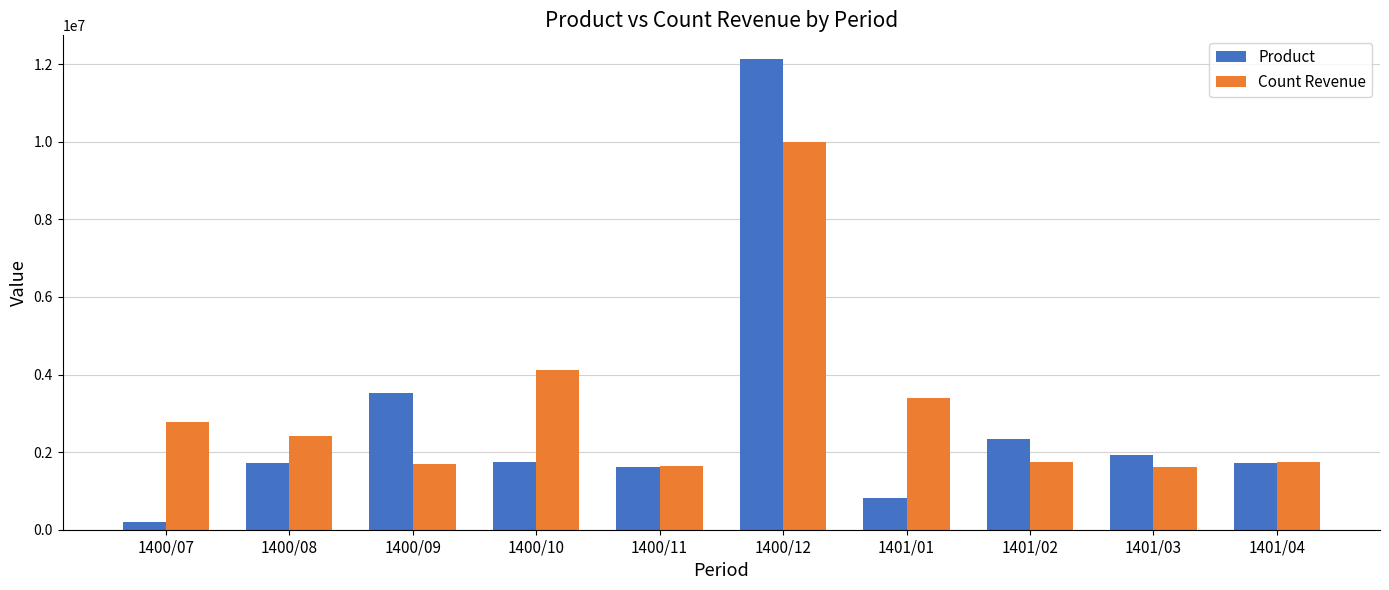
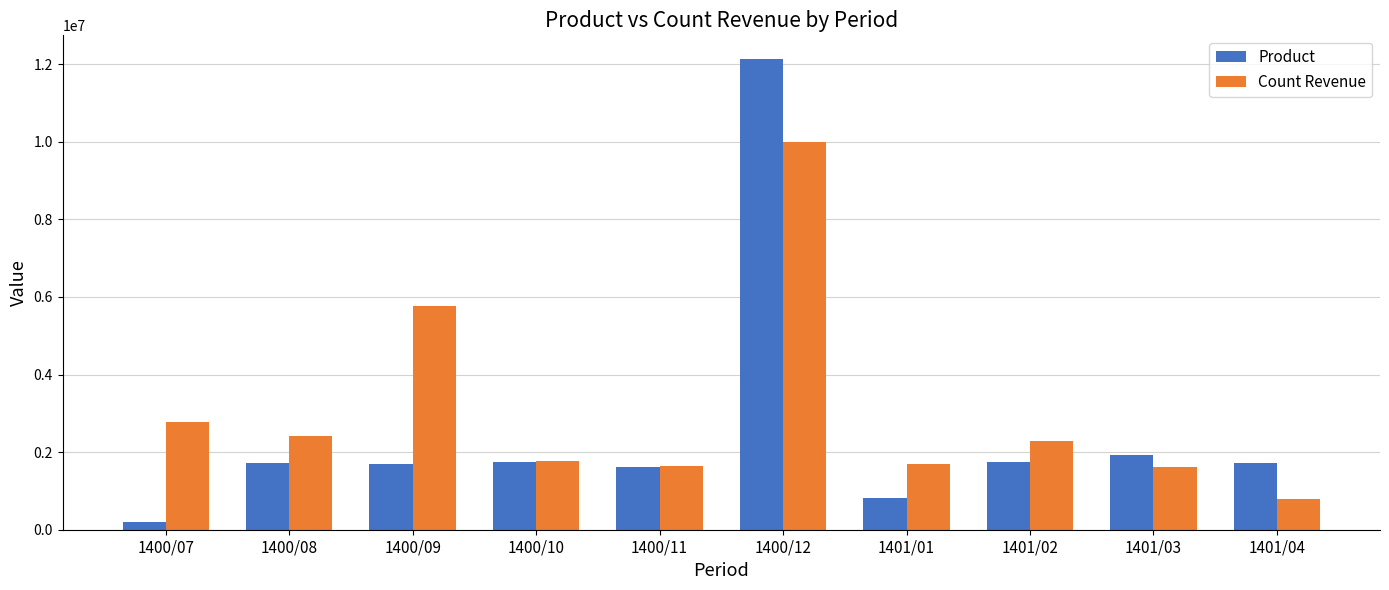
  {
    "Product": {
      "1400/07": 200000,
      "1400/08": 1700000,
-     "1400/09": 3500000,
+     "1400/09": 1700000,
      "1400/10": 1700000,
      "1400/11": 1600000,
      "1400/12": 12100000,
      "1401/01": 800000,
-     "1401/02": 2300000,
+     "1401/02": 1700000,
      "1401/03": 1900000,
      "1401/04": 1700000
    },
    "Count Revenue": {
      "1400/07": 2800000,
      "1400/08": 2400000,
-     "1400/09": 1700000,
-     "1400/10": 4100000,
+     "1400/09": 5800000,
+     "1400/10": 1800000,
      "1400/11": 1600000,
      "1400/12": 10000000,
-     "1401/01": 3400000,
-     "1401/02": 1700000,
+     "1401/01": 1700000,
+     "1401/02": 2300000,
      "1401/03": 1600000,
-     "1401/04": 1700000
+     "1401/04": 800000
    }
  }
